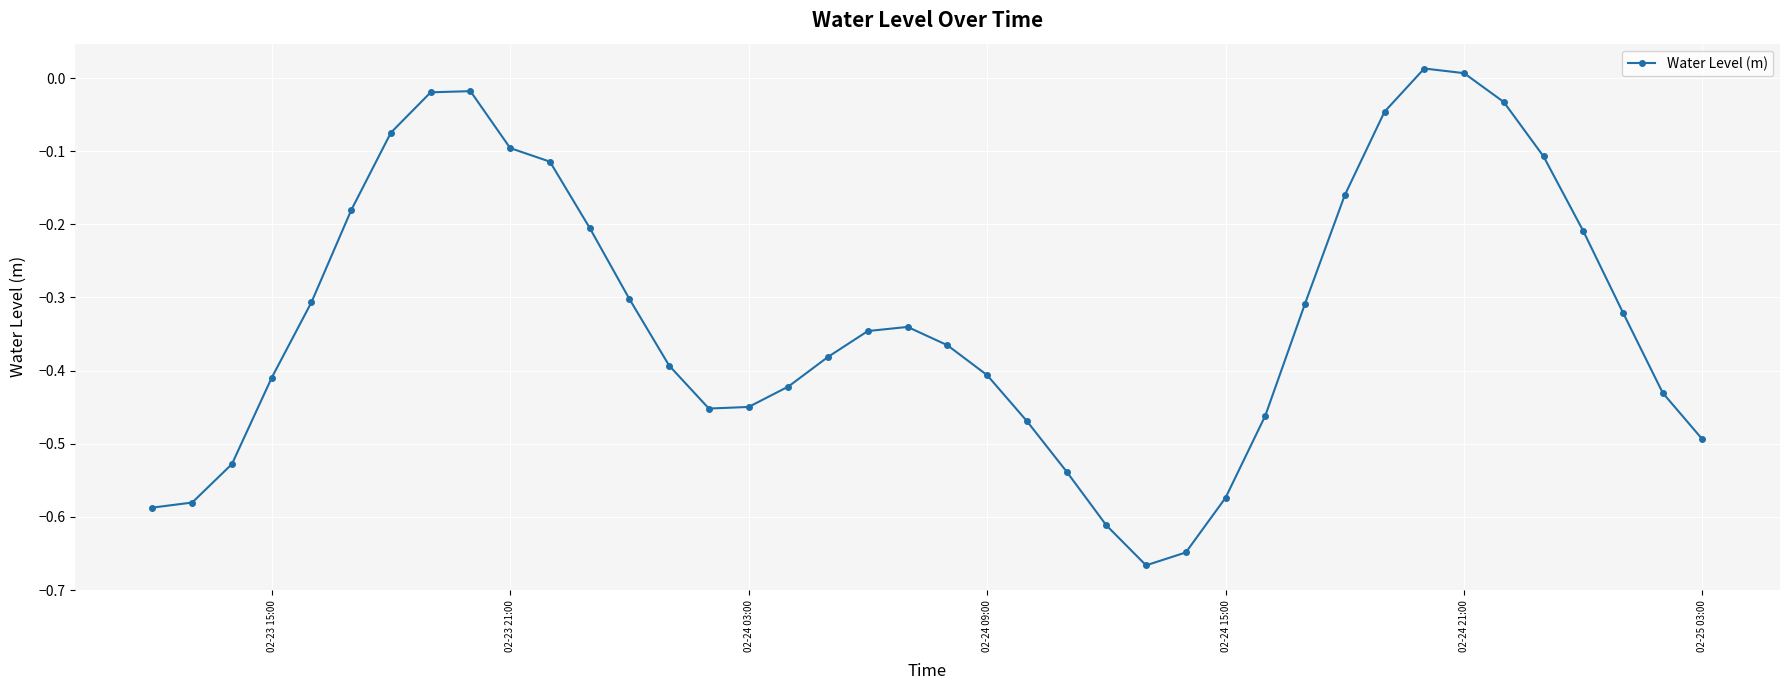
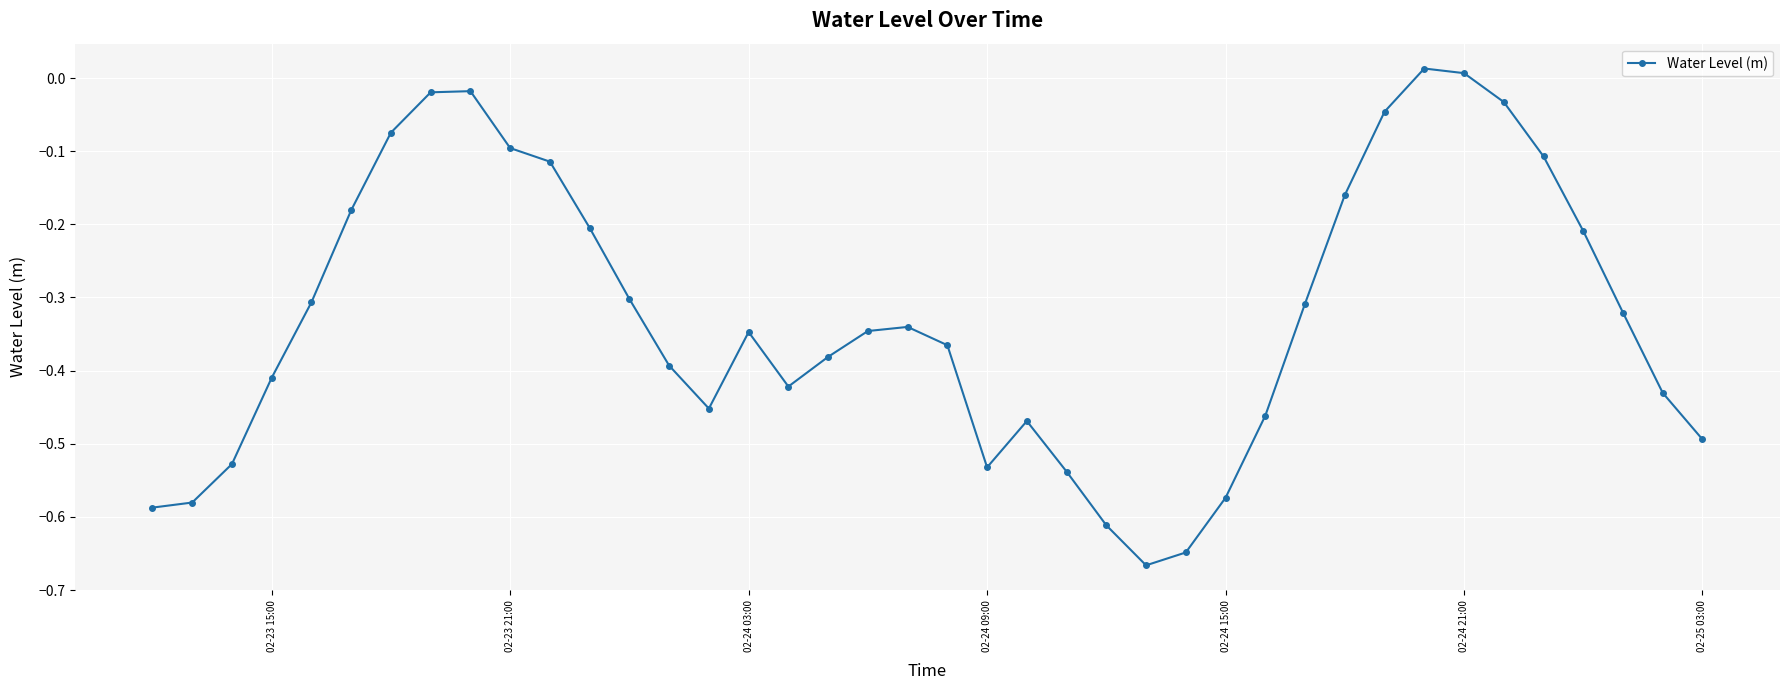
  {
    "02-23 15:00": -0.41,
    "02-23 21:00": -0.10,
-   "02-24 03:00": -0.45,
-   "02-24 09:00": -0.41,
+   "02-24 03:00": -0.35,
+   "02-24 09:00": -0.53,
    "02-24 15:00": -0.57,
    "02-24 21:00": 0.01,
    "02-25 03:00": -0.49
  }
